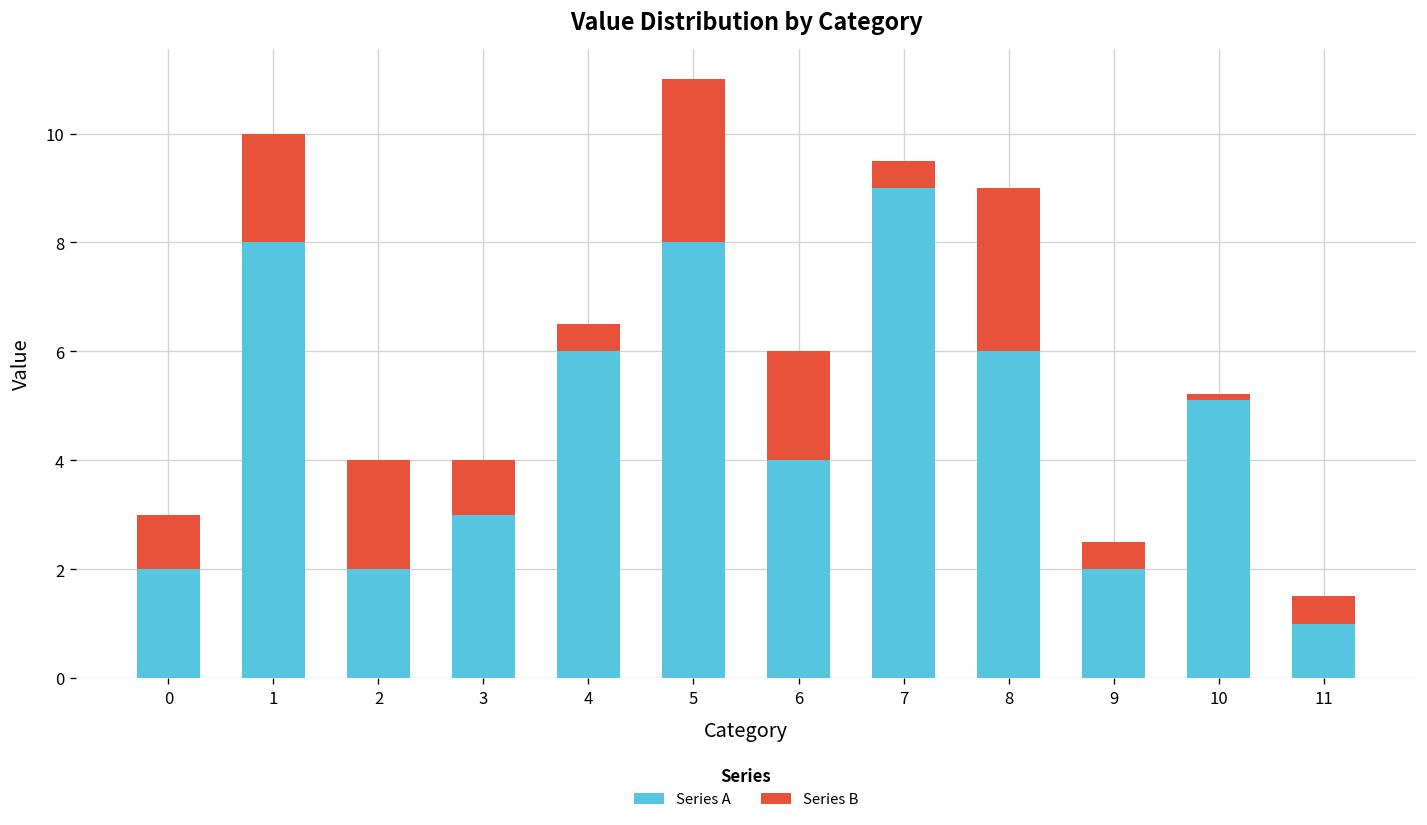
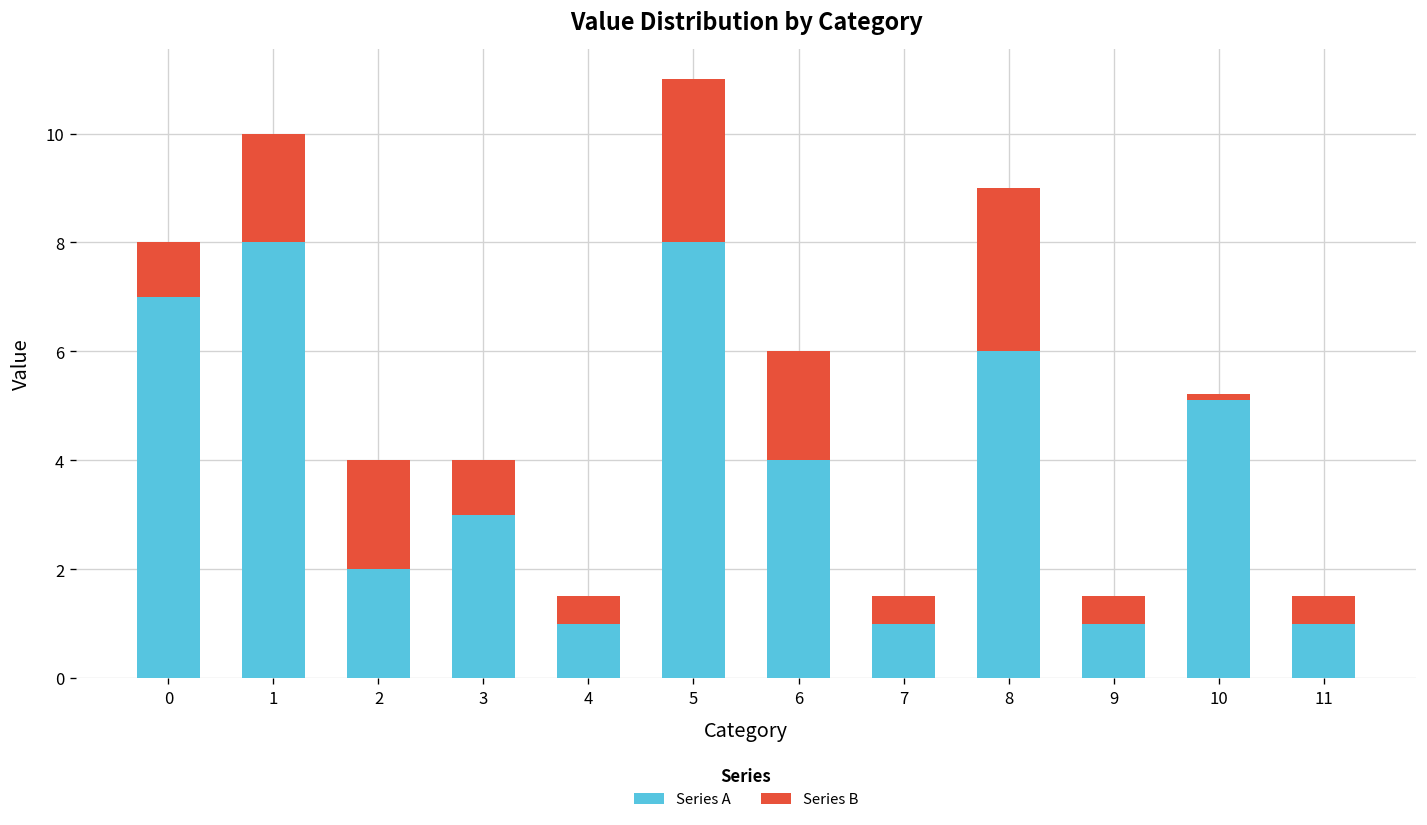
  {
    "Series A": {
-     "0": 2,
+     "0": 7,
      "1": 8,
      "2": 2,
      "3": 3,
-     "4": 6,
+     "4": 1,
      "5": 8,
      "6": 4,
-     "7": 9,
+     "7": 1,
      "8": 6,
-     "9": 2,
+     "9": 1,
      "10": 5.1,
      "11": 1
    },
    "Series B": {
      "0": 1,
      "1": 2,
      "2": 2,
      "3": 1,
      "4": 0.5,
      "5": 3,
      "6": 2,
      "7": 0.5,
      "8": 3,
      "9": 0.5,
      "10": 0.1,
      "11": 0.5
    }
  }
